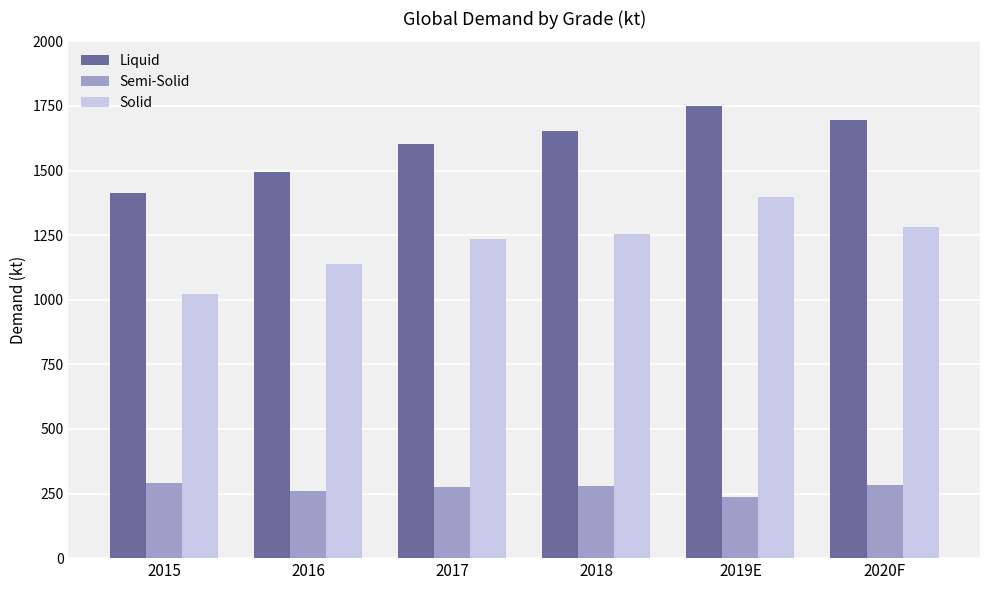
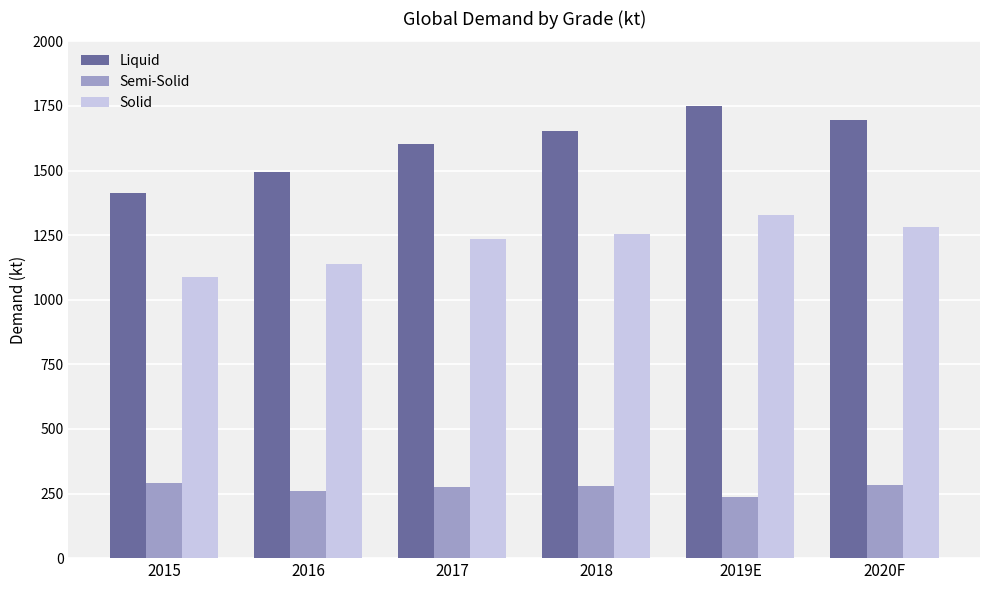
  {
    "Liquid": {
      "2015": 1410,
      "2016": 1490,
      "2017": 1600,
      "2018": 1650,
      "2019E": 1750,
      "2020F": 1690
    },
    "Semi-Solid": {
      "2015": 290,
      "2016": 260,
      "2017": 270,
      "2018": 280,
      "2019E": 240,
      "2020F": 280
    },
    "Solid": {
-     "2015": 1020,
+     "2015": 1090,
      "2016": 1140,
      "2017": 1230,
      "2018": 1260,
-     "2019E": 1400,
+     "2019E": 1330,
      "2020F": 1280
    }
  }
